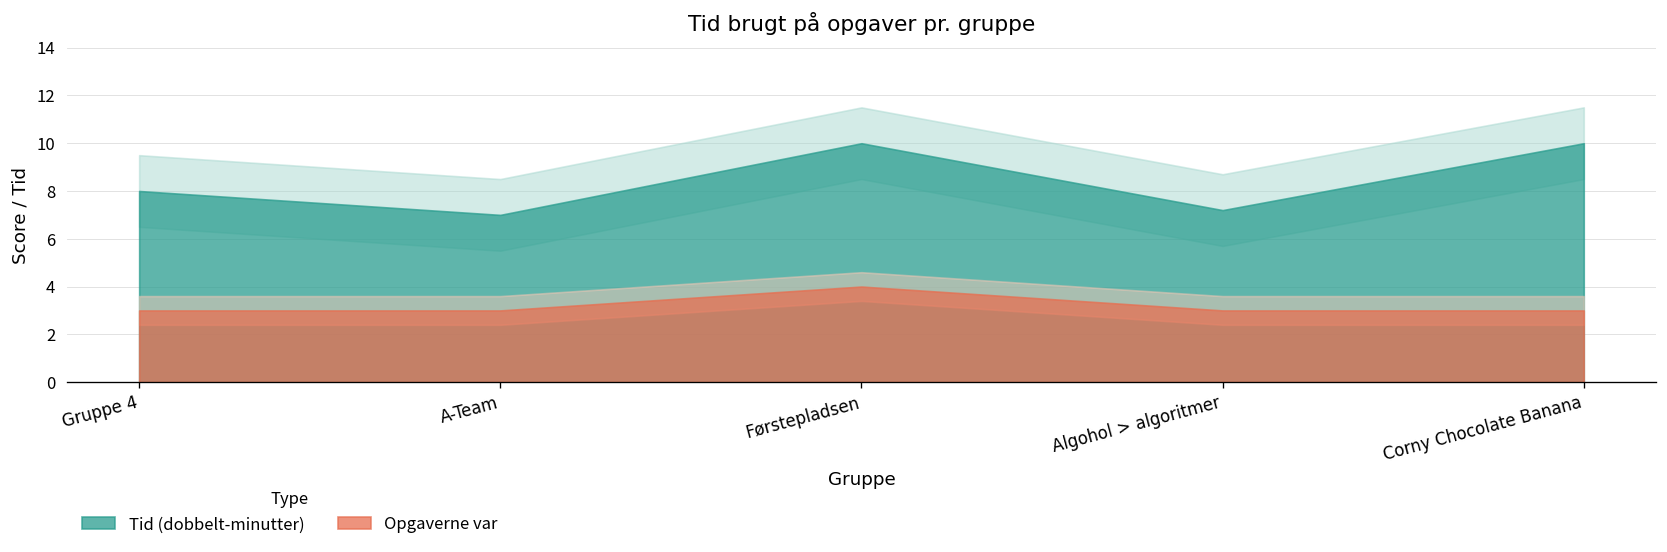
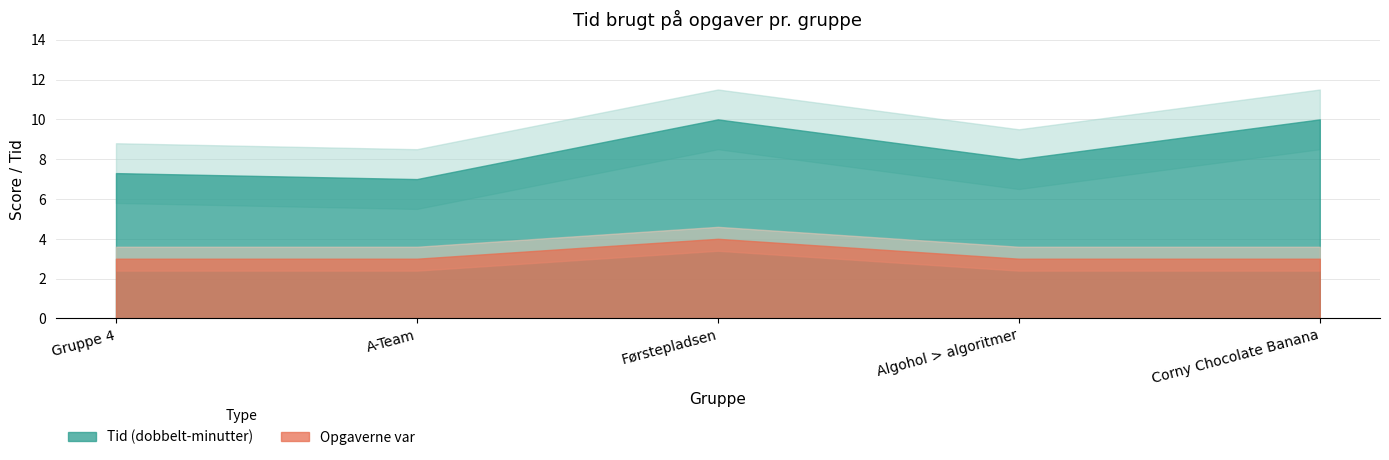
  {
    "Tid (dobbelt-minutter)": {
-     "Gruppe 4": 8.0,
+     "Gruppe 4": 7.3,
      "A-Team": 7.0,
      "Førstepladsen": 10.0,
-     "Algohol > algoritmer": 7.2,
+     "Algohol > algoritmer": 8.0,
      "Corny Chocolate Banana": 10.0
    },
    "Opgaverne var": {
      "Gruppe 4": 3.0,
      "A-Team": 3.0,
      "Førstepladsen": 4.0,
      "Algohol > algoritmer": 3.0,
      "Corny Chocolate Banana": 3.0
    }
  }
